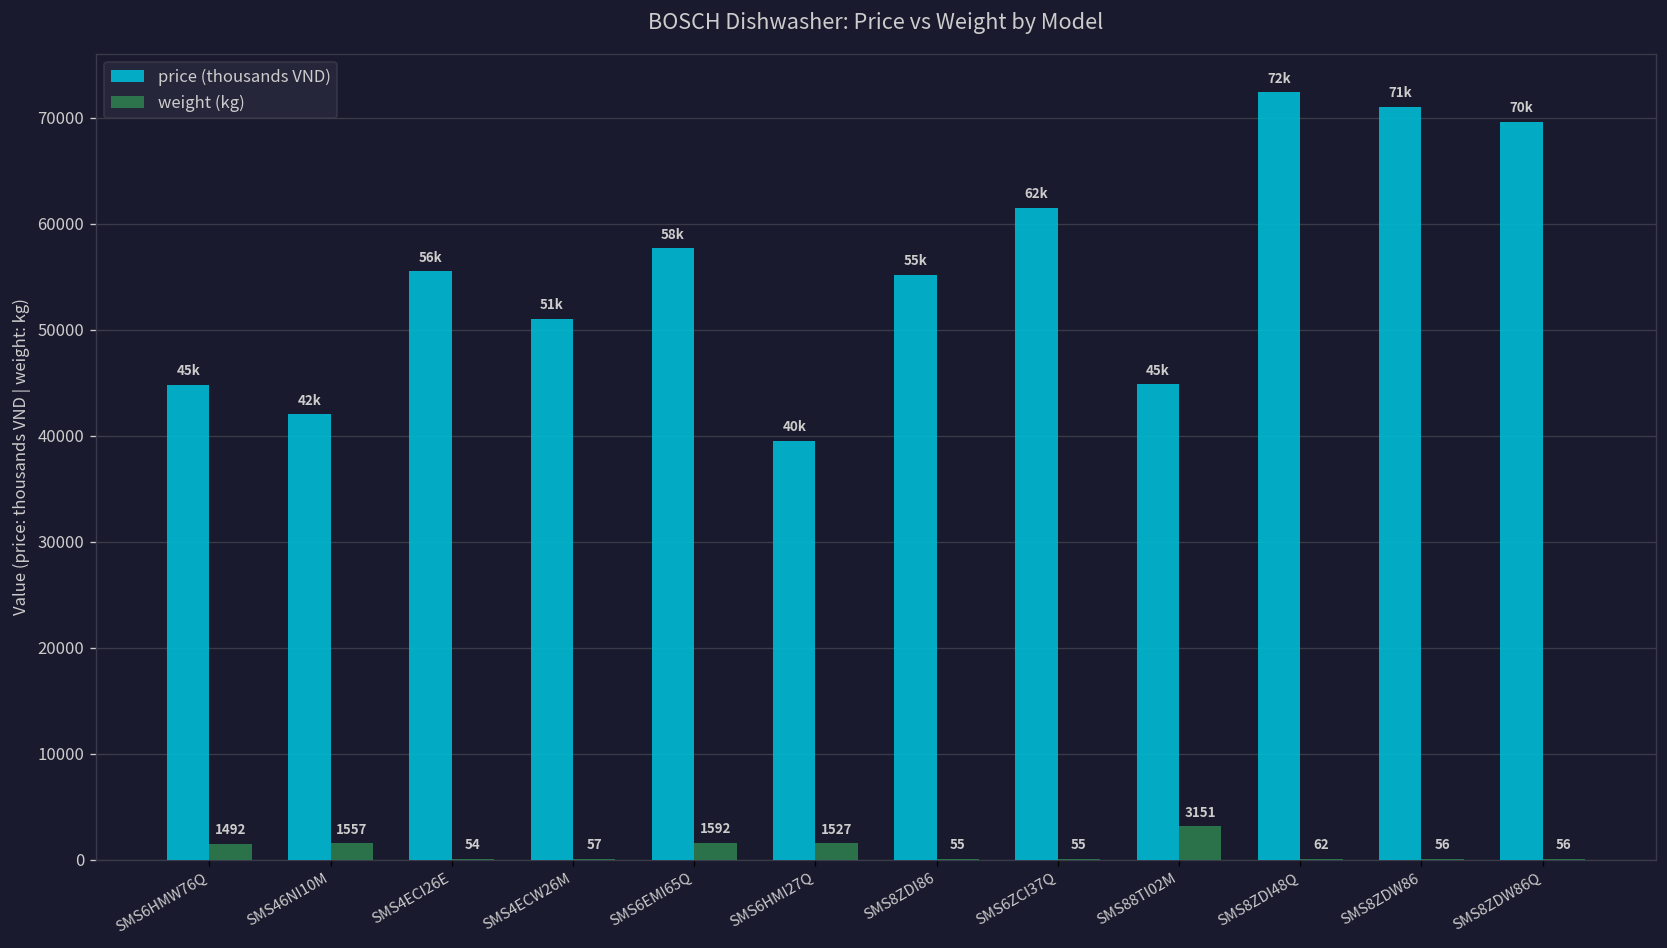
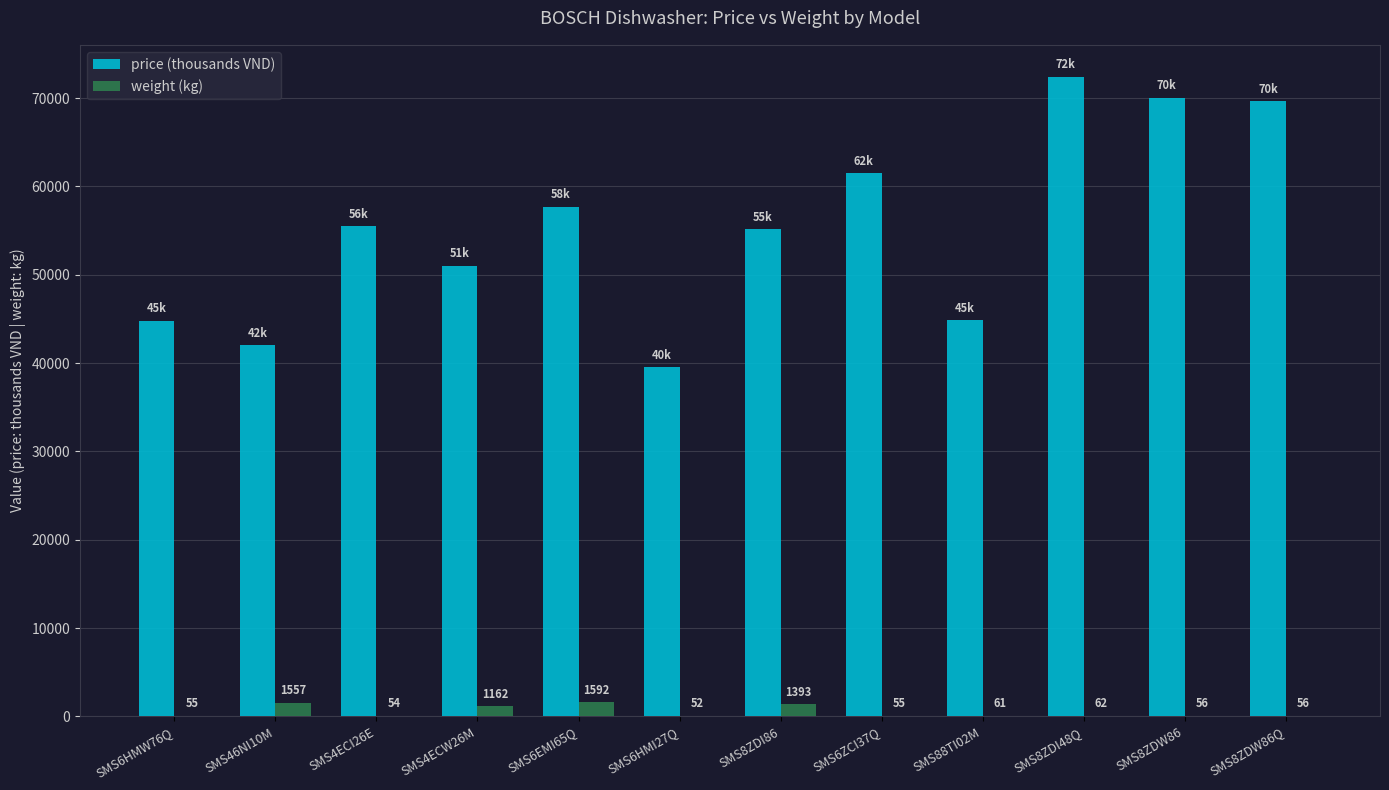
  {
    "price (thousands VND)": {
      "SMS6HMW76Q": "45k",
      "SMS46NI10M": "42k",
      "SMS4ECI26E": "56k",
      "SMS4ECW26M": "51k",
      "SMS6EMI65Q": "58k",
      "SMS6HMI27Q": "40k",
      "SMS8ZDI86": "55k",
      "SMS6ZCI37Q": "62k",
      "SMS88TI02M": "45k",
      "SMS8ZDI48Q": "72k",
-     "SMS8ZDW86": "71k",
+     "SMS8ZDW86": "70k",
      "SMS8ZDW86Q": "70k"
    },
    "weight (kg)": {
-     "SMS6HMW76Q": "1492",
+     "SMS6HMW76Q": "55",
      "SMS46NI10M": "1557",
      "SMS4ECI26E": "54",
-     "SMS4ECW26M": "57",
+     "SMS4ECW26M": "1162",
      "SMS6EMI65Q": "1592",
-     "SMS6HMI27Q": "1527",
-     "SMS8ZDI86": "55",
+     "SMS6HMI27Q": "52",
+     "SMS8ZDI86": "1393",
      "SMS6ZCI37Q": "55",
-     "SMS88TI02M": "3151",
+     "SMS88TI02M": "61",
      "SMS8ZDI48Q": "62",
      "SMS8ZDW86": "56",
      "SMS8ZDW86Q": "56"
    }
  }
